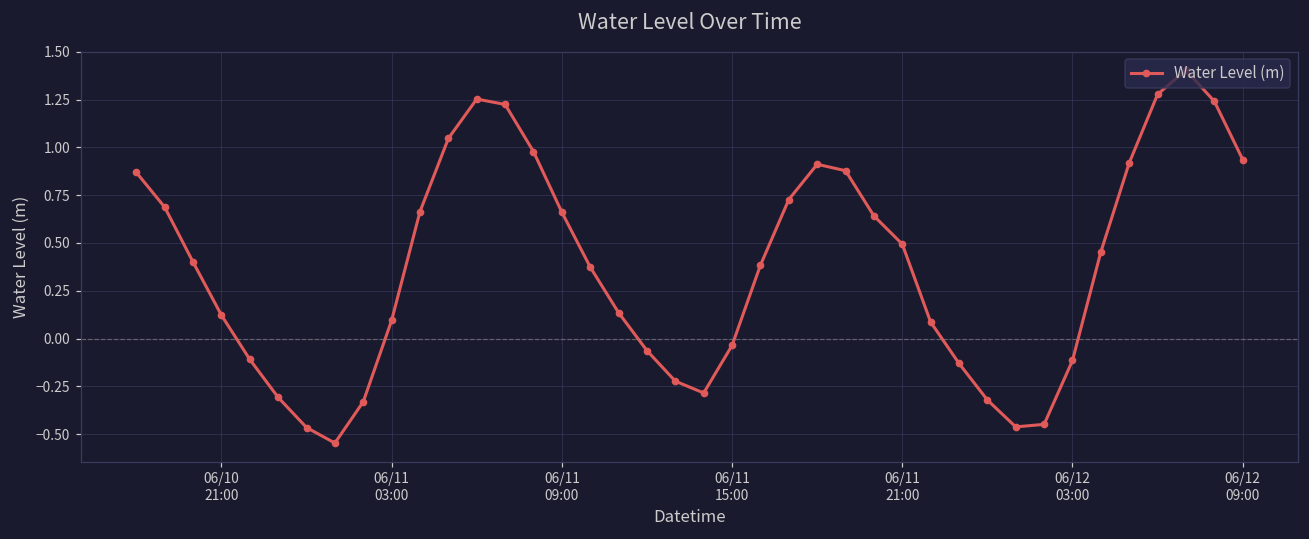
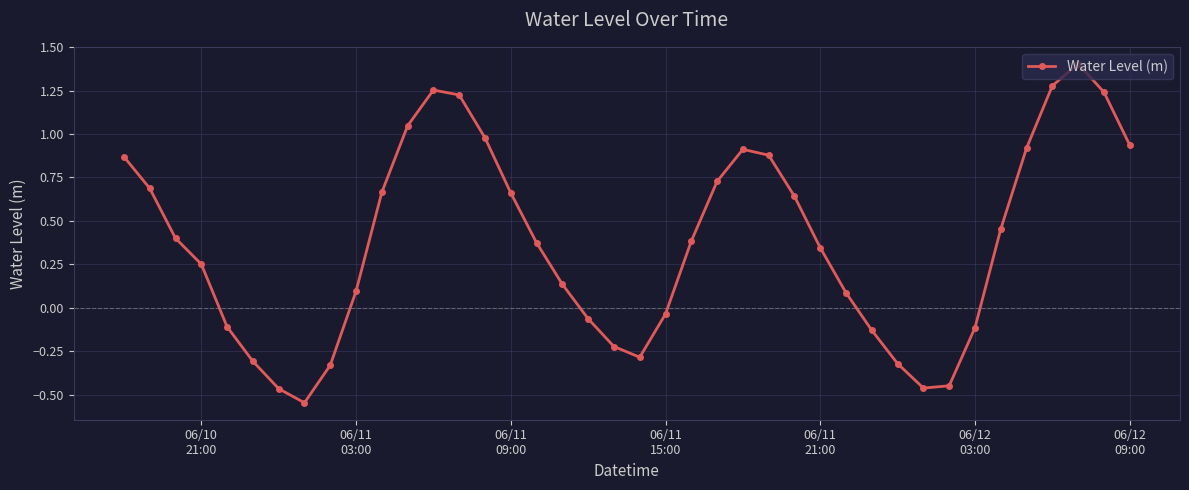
  {
-   "06/10 21:00": 0.12,
+   "06/10 21:00": 0.25,
    "06/11 03:00": 0.10,
    "06/11 09:00": 0.66,
    "06/11 15:00": -0.04,
-   "06/11 21:00": 0.49,
+   "06/11 21:00": 0.35,
    "06/12 03:00": -0.11,
    "06/12 09:00": 0.94
  }
